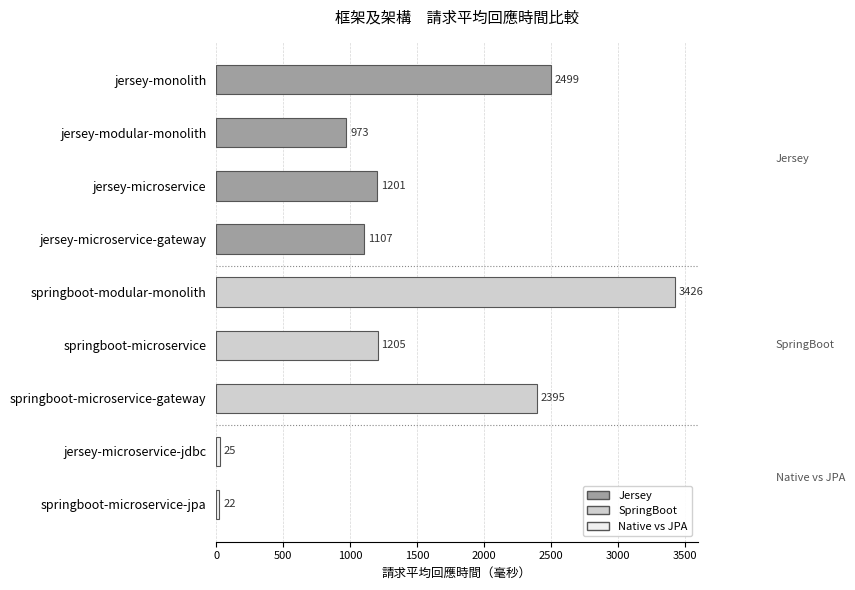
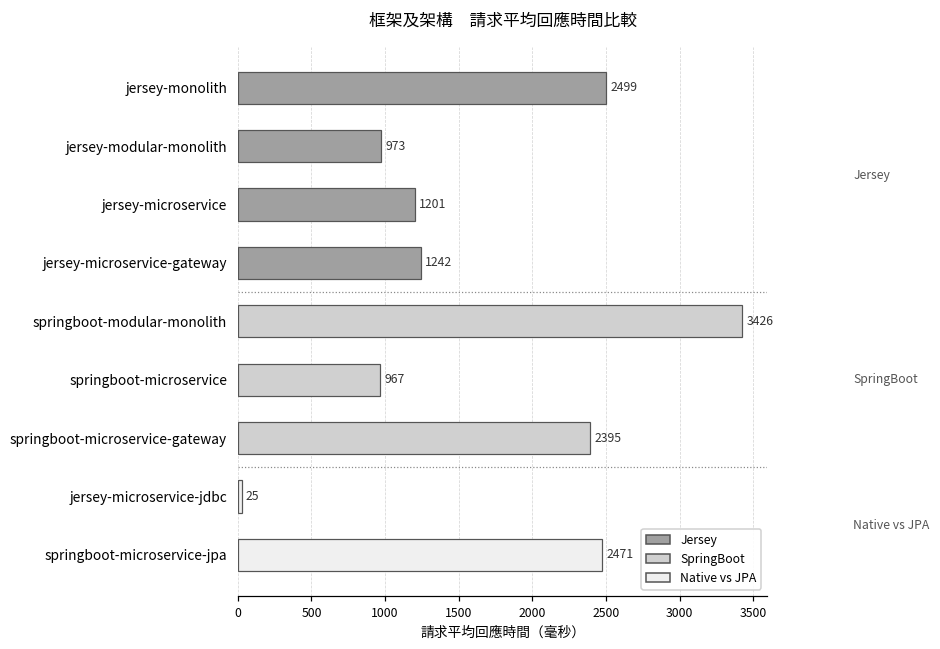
  {
    "jersey-monolith": 2499,
    "jersey-modular-monolith": 973,
    "jersey-microservice": 1201,
-   "jersey-microservice-gateway": 1107,
+   "jersey-microservice-gateway": 1242,
    "springboot-modular-monolith": 3426,
-   "springboot-microservice": 1205,
+   "springboot-microservice": 967,
    "springboot-microservice-gateway": 2395,
    "jersey-microservice-jdbc": 25,
-   "springboot-microservice-jpa": 22
+   "springboot-microservice-jpa": 2471
  }
